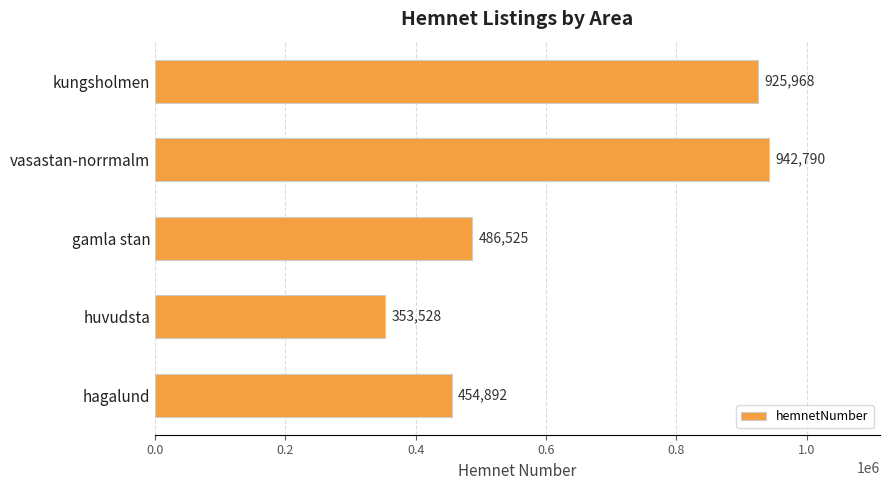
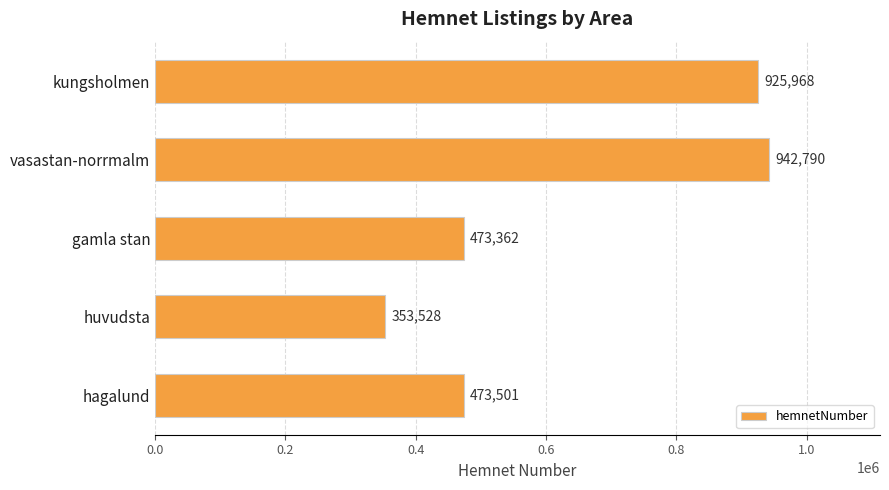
  {
    "kungsholmen": "925,968",
    "vasastan-norrmalm": "942,790",
-   "gamla stan": "486,525",
+   "gamla stan": "473,362",
    "huvudsta": "353,528",
-   "hagalund": "454,892"
+   "hagalund": "473,501"
  }
